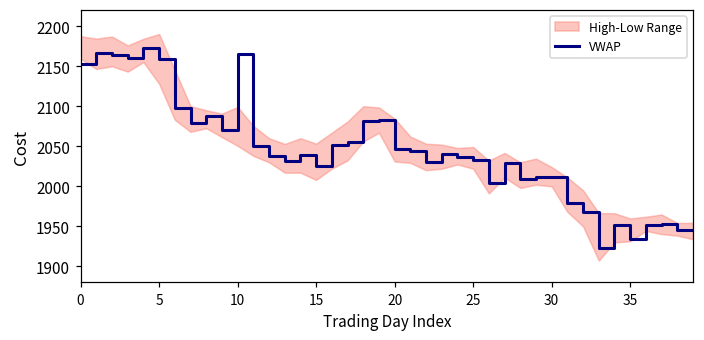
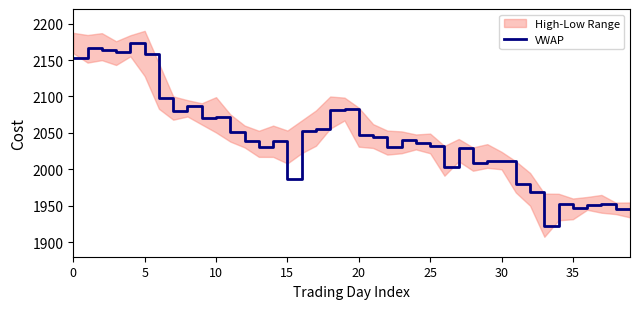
  {
    "VWAP": {
      "0": 2150,
      "5": 2160,
-     "10": 2170,
-     "15": 2030,
+     "10": 2070,
+     "15": 1990,
      "20": 2050,
      "25": 2030,
      "30": 2010,
-     "35": 1930
+     "35": 1950
    }
  }
